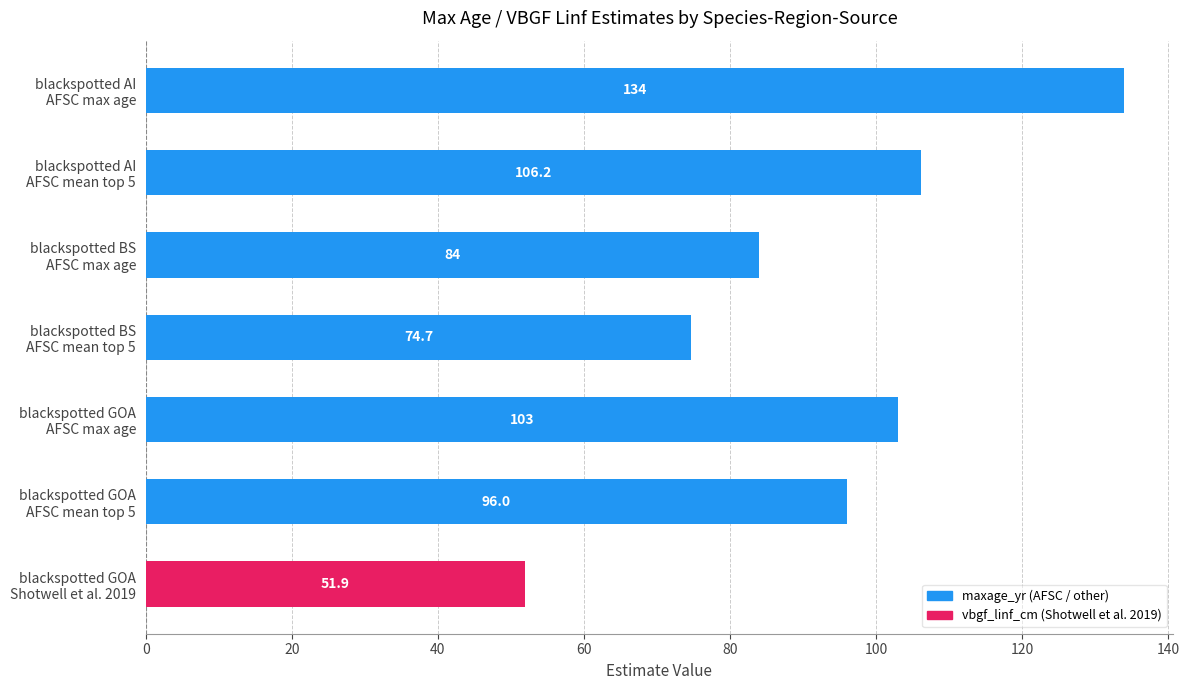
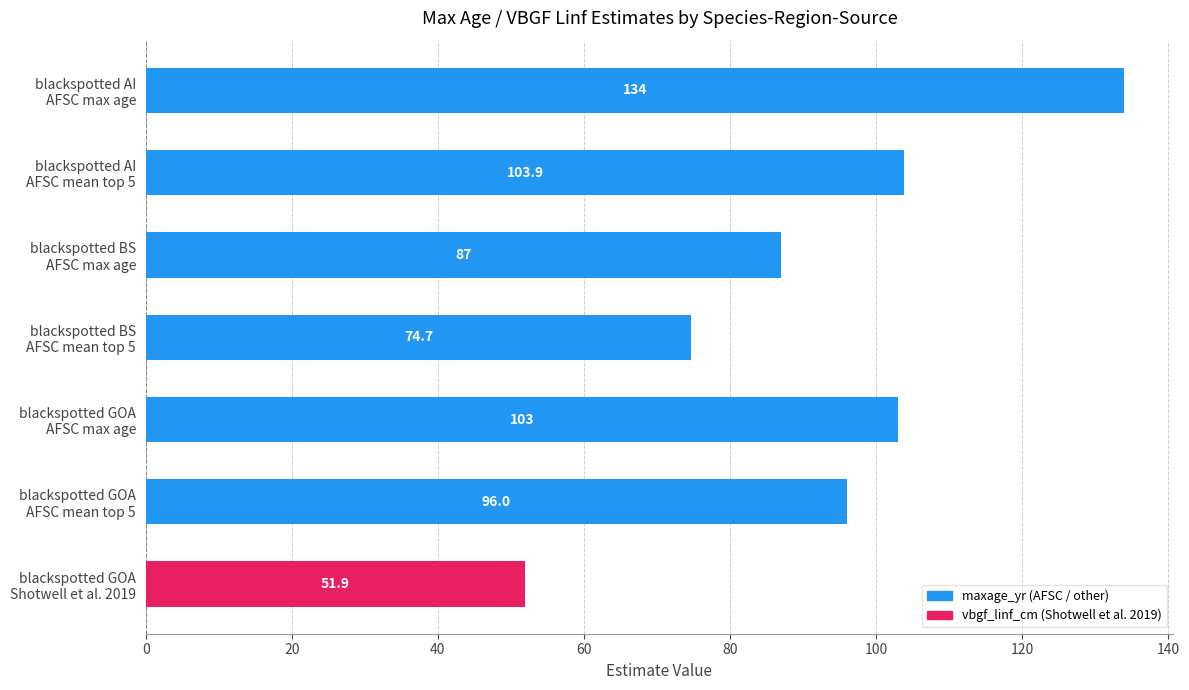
  {
    "blackspotted AI AFSC max age": 134,
-   "blackspotted AI AFSC mean top 5": 106.2,
-   "blackspotted BS AFSC max age": 84,
+   "blackspotted AI AFSC mean top 5": 103.9,
+   "blackspotted BS AFSC max age": 87,
    "blackspotted BS AFSC mean top 5": 74.7,
    "blackspotted GOA AFSC max age": 103,
    "blackspotted GOA AFSC mean top 5": 96.0,
    "blackspotted GOA Shotwell et al. 2019": 51.9
  }
